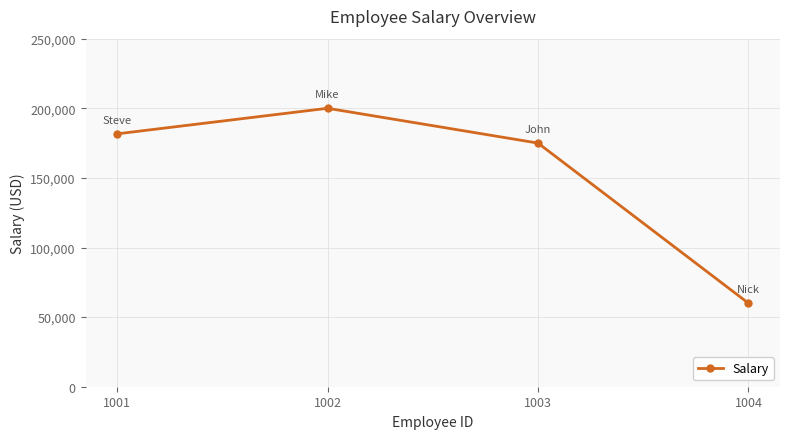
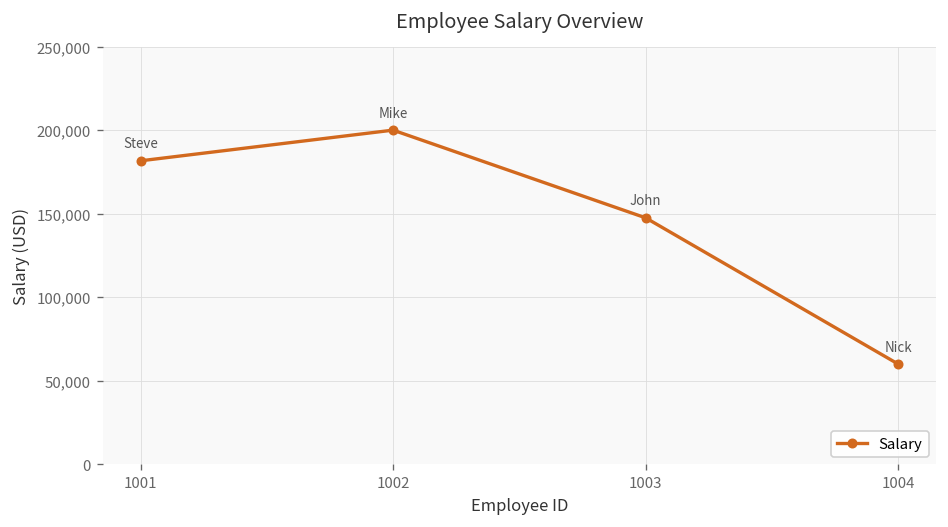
  {
    "1001": "182,000",
    "1002": "200,000",
-   "1003": "175,000",
+   "1003": "148,000",
    "1004": "60,000"
  }
